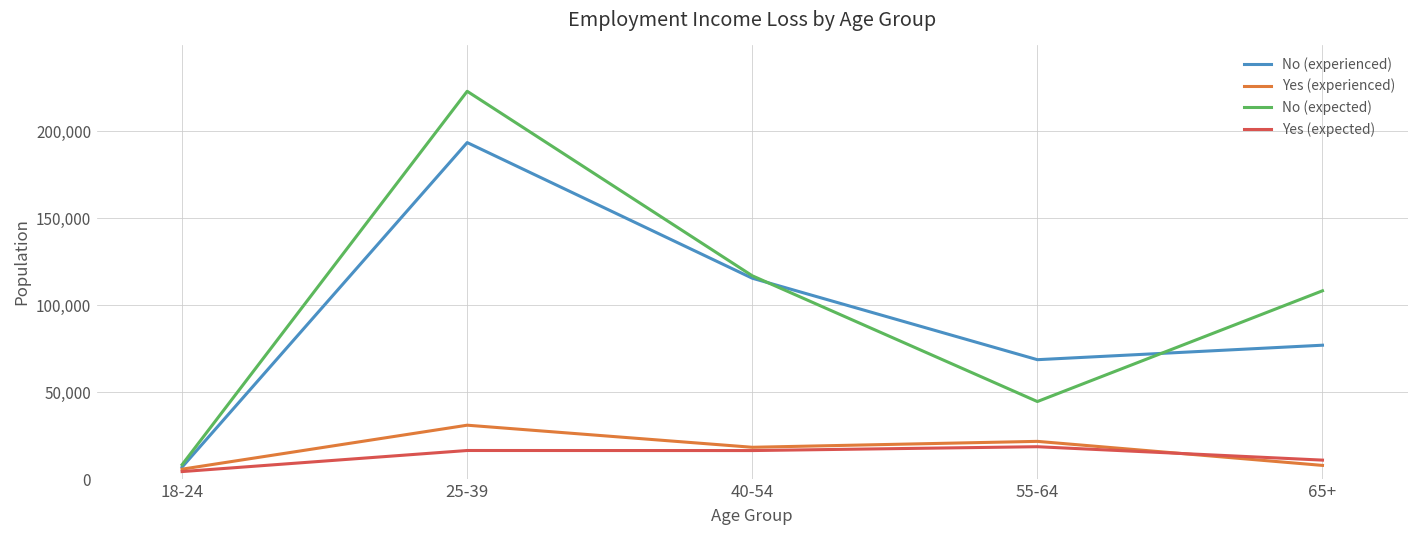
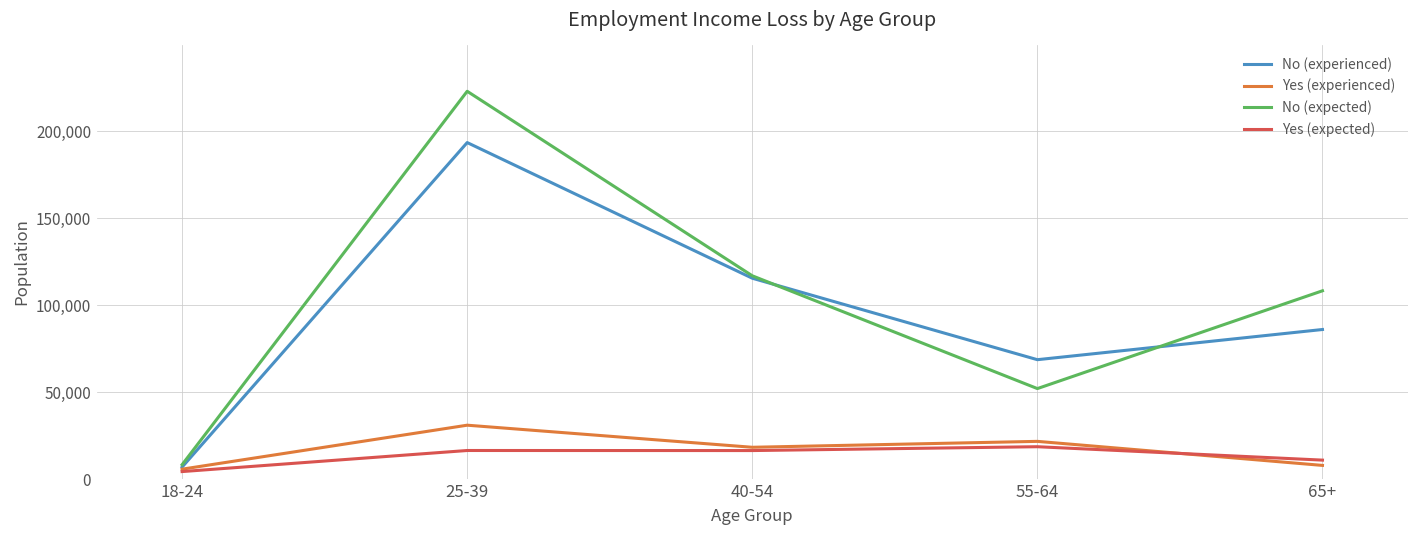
  {
    "No (experienced)": {
      "25-39": "193,000",
      "55-64": "69,000",
-     "65+": "77,000"
+     "65+": "86,000"
    },
    "No (expected)": {
      "25-39": "223,000",
-     "55-64": "45,000",
+     "55-64": "52,000",
      "65+": "108,000"
    }
  }
